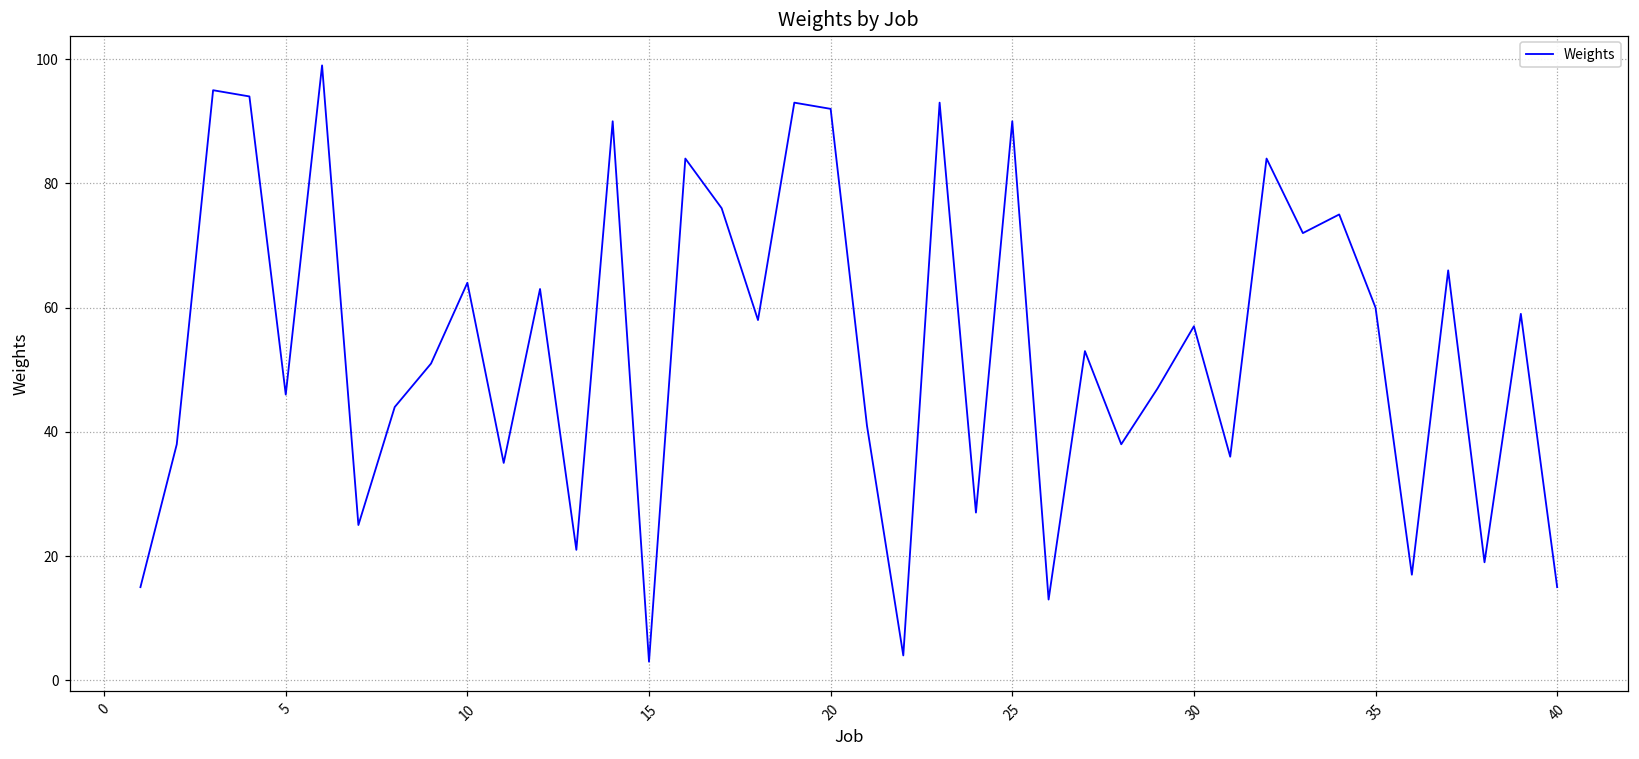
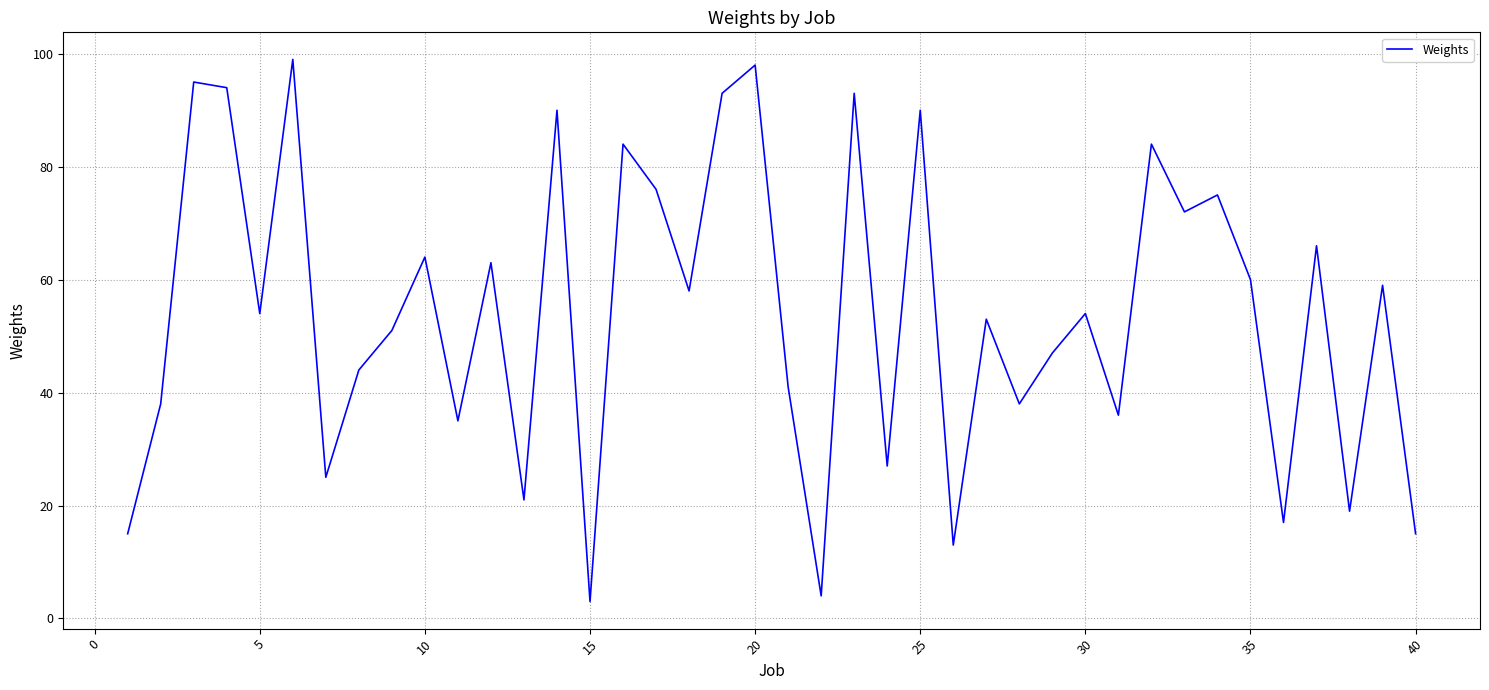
  {
-   "5": 46,
+   "5": 54,
    "10": 64,
    "15": 3,
-   "20": 92,
+   "20": 98,
    "25": 90,
-   "30": 57,
+   "30": 54,
    "35": 60,
    "40": 15
  }
